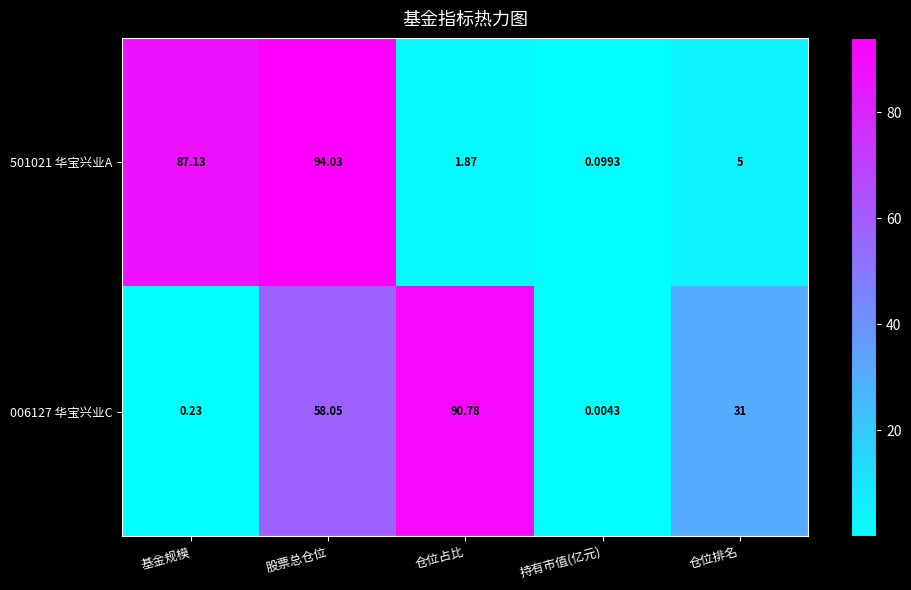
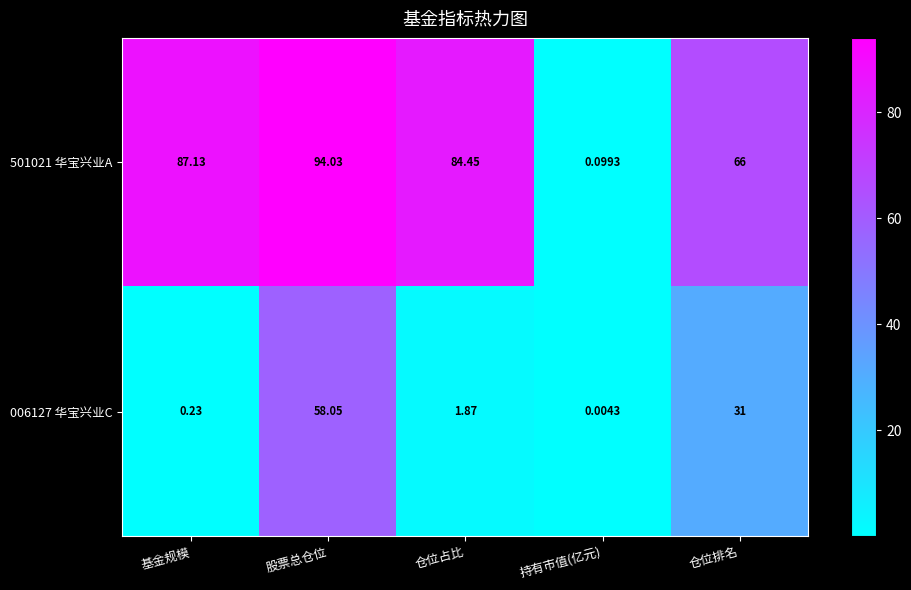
  {
    "501021 华宝兴业A": {
      "基金规模": 87.13,
      "股票总仓位": 94.03,
-     "仓位占比": 1.87,
+     "仓位占比": 84.45,
      "持有市值(亿元)": 0.0993,
-     "仓位排名": 5
+     "仓位排名": 66
    },
    "006127 华宝兴业C": {
      "基金规模": 0.23,
      "股票总仓位": 58.05,
-     "仓位占比": 90.78,
+     "仓位占比": 1.87,
      "持有市值(亿元)": 0.0043,
      "仓位排名": 31
    }
  }
